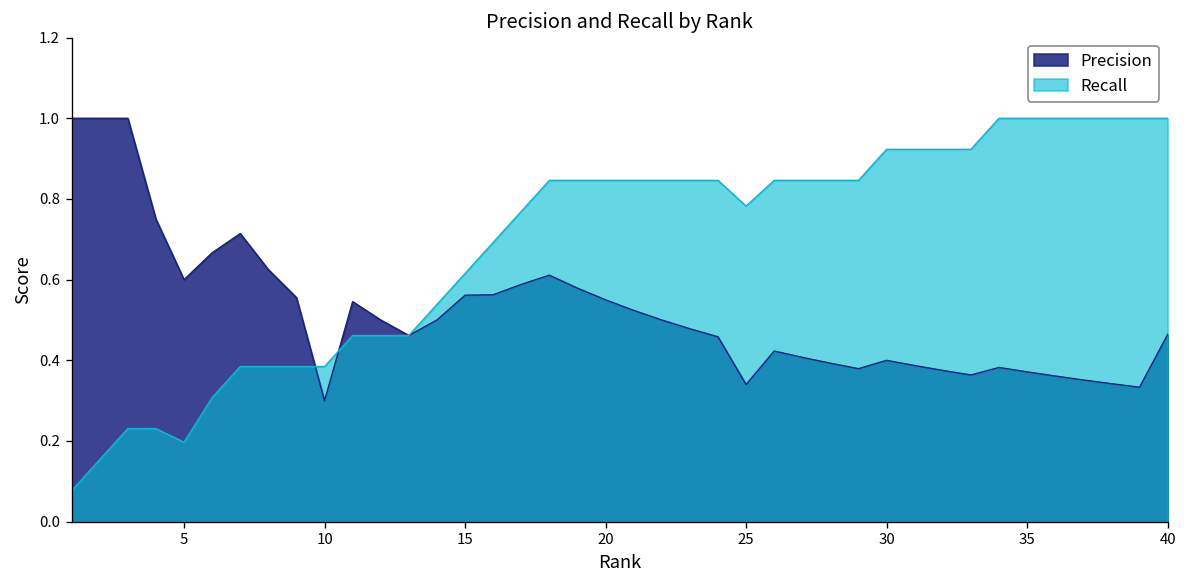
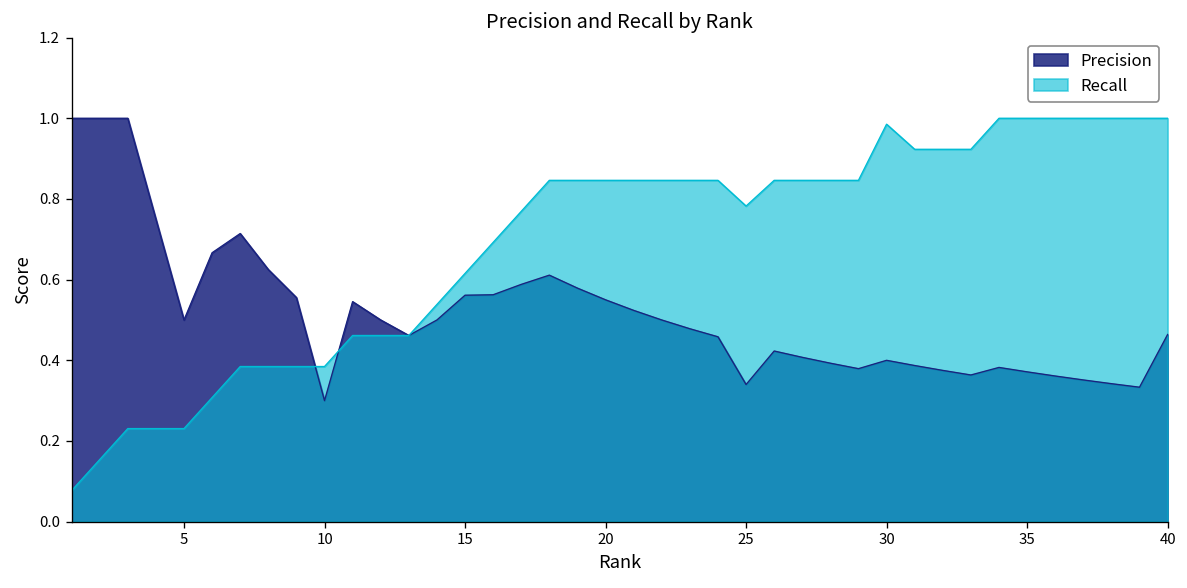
  {
    "Precision": {
-     "5": 0.6,
+     "5": 0.5,
      "10": 0.3,
      "15": 0.56,
      "20": 0.55,
      "25": 0.34,
      "30": 0.4,
      "35": 0.37,
      "40": 0.46
    },
    "Recall": {
-     "5": 0.20,
+     "5": 0.23,
      "10": 0.38,
      "15": 0.62,
      "20": 0.85,
      "25": 0.78,
-     "30": 0.92,
+     "30": 0.99,
      "35": 1.00,
      "40": 1.00
    }
  }
